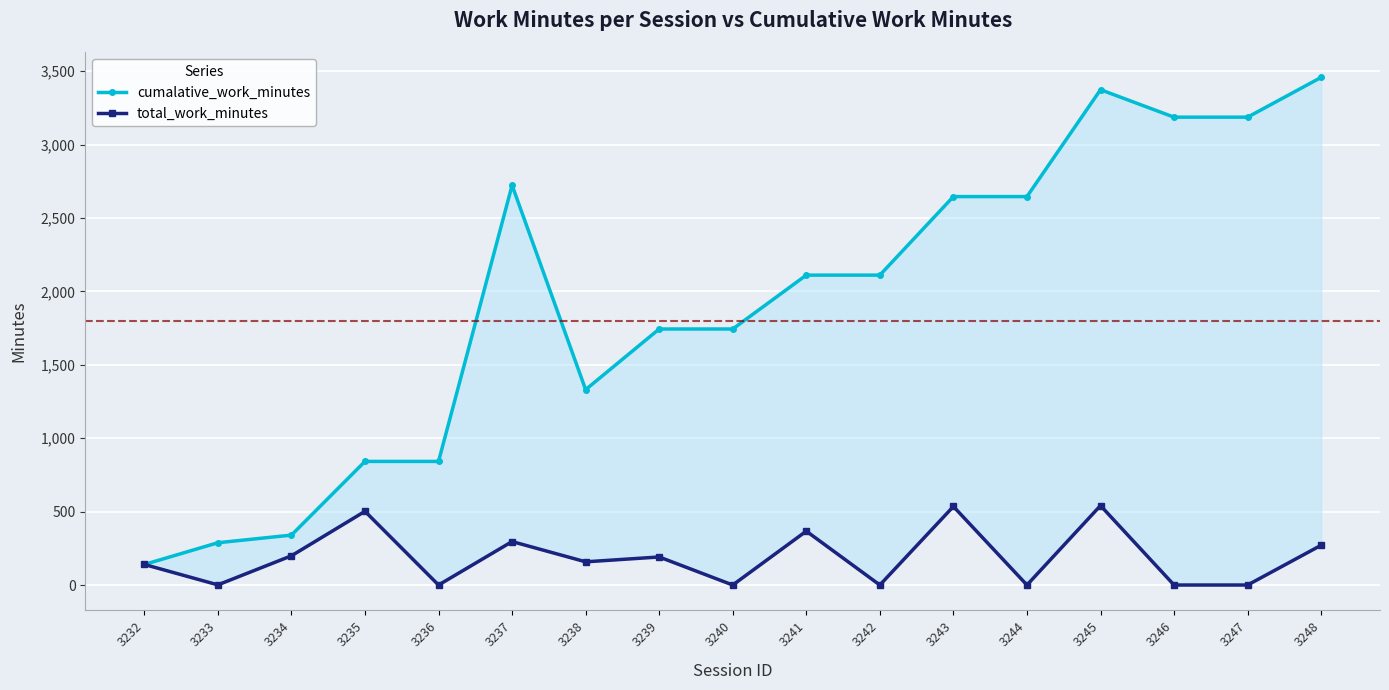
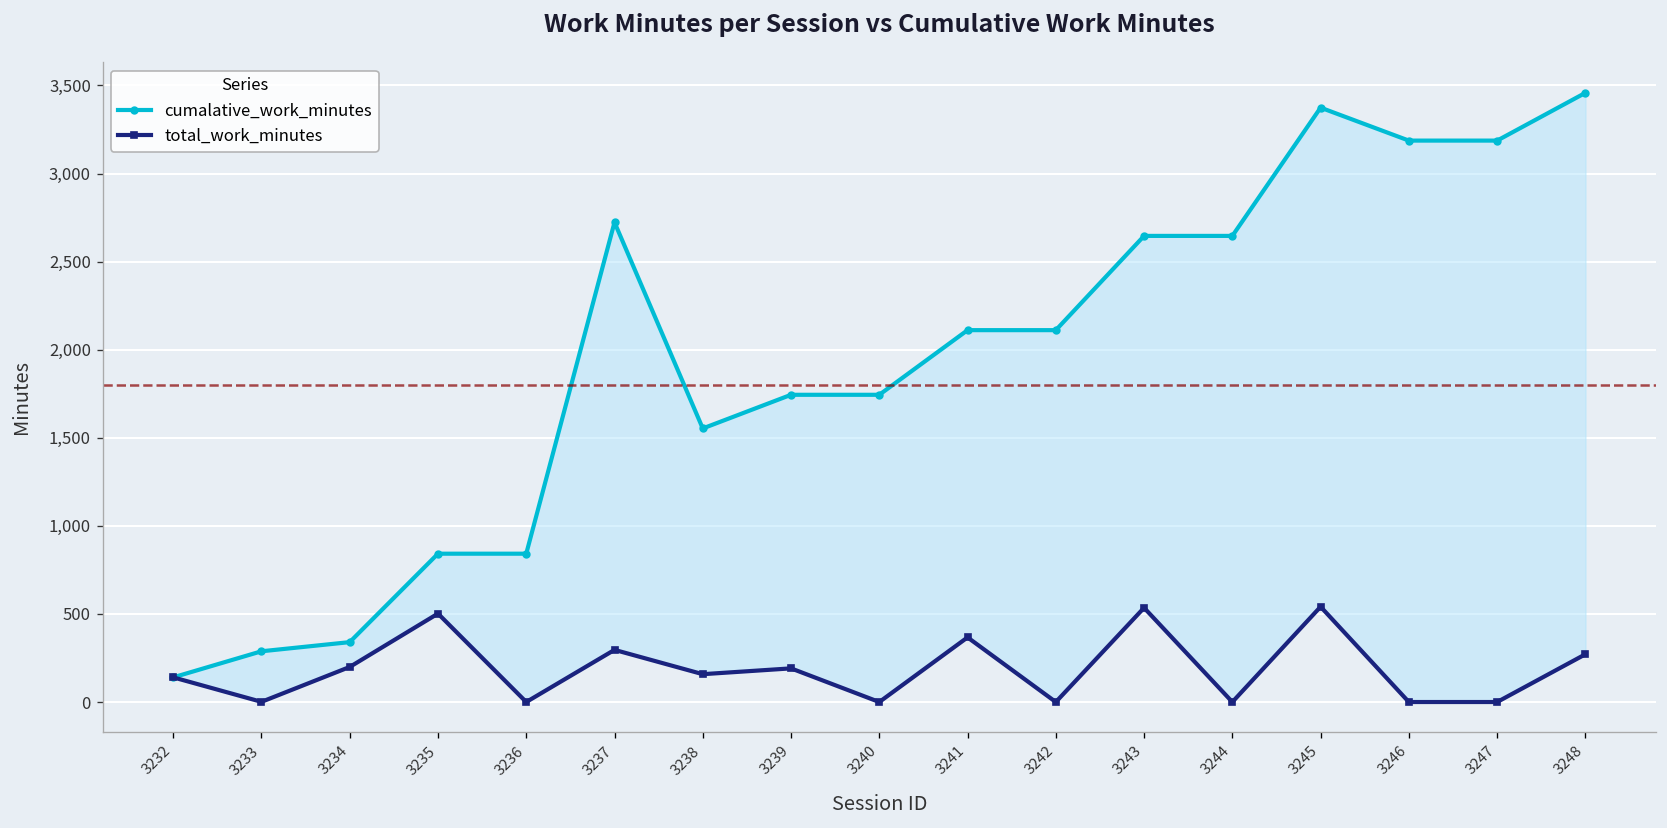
  {
    "cumalative_work_minutes": {
      "3233": "290",
      "3234": "340",
      "3235": "840",
      "3236": "840",
      "3237": "2,720",
-     "3238": "1,330",
+     "3238": "1,550",
      "3239": "1,740",
      "3240": "1,740",
      "3241": "2,110",
      "3242": "2,110",
      "3243": "2,650",
      "3244": "2,650",
      "3245": "3,370",
      "3246": "3,190",
      "3247": "3,190",
      "3248": "3,460"
    },
    "total_work_minutes": {
      "3233": "0",
      "3234": "200",
      "3235": "500",
      "3236": "0",
      "3237": "300",
      "3238": "160",
      "3239": "190",
      "3240": "0",
      "3241": "370",
      "3242": "0",
      "3243": "540",
      "3244": "0",
      "3245": "540",
      "3246": "0",
      "3247": "0",
      "3248": "270"
    }
  }
